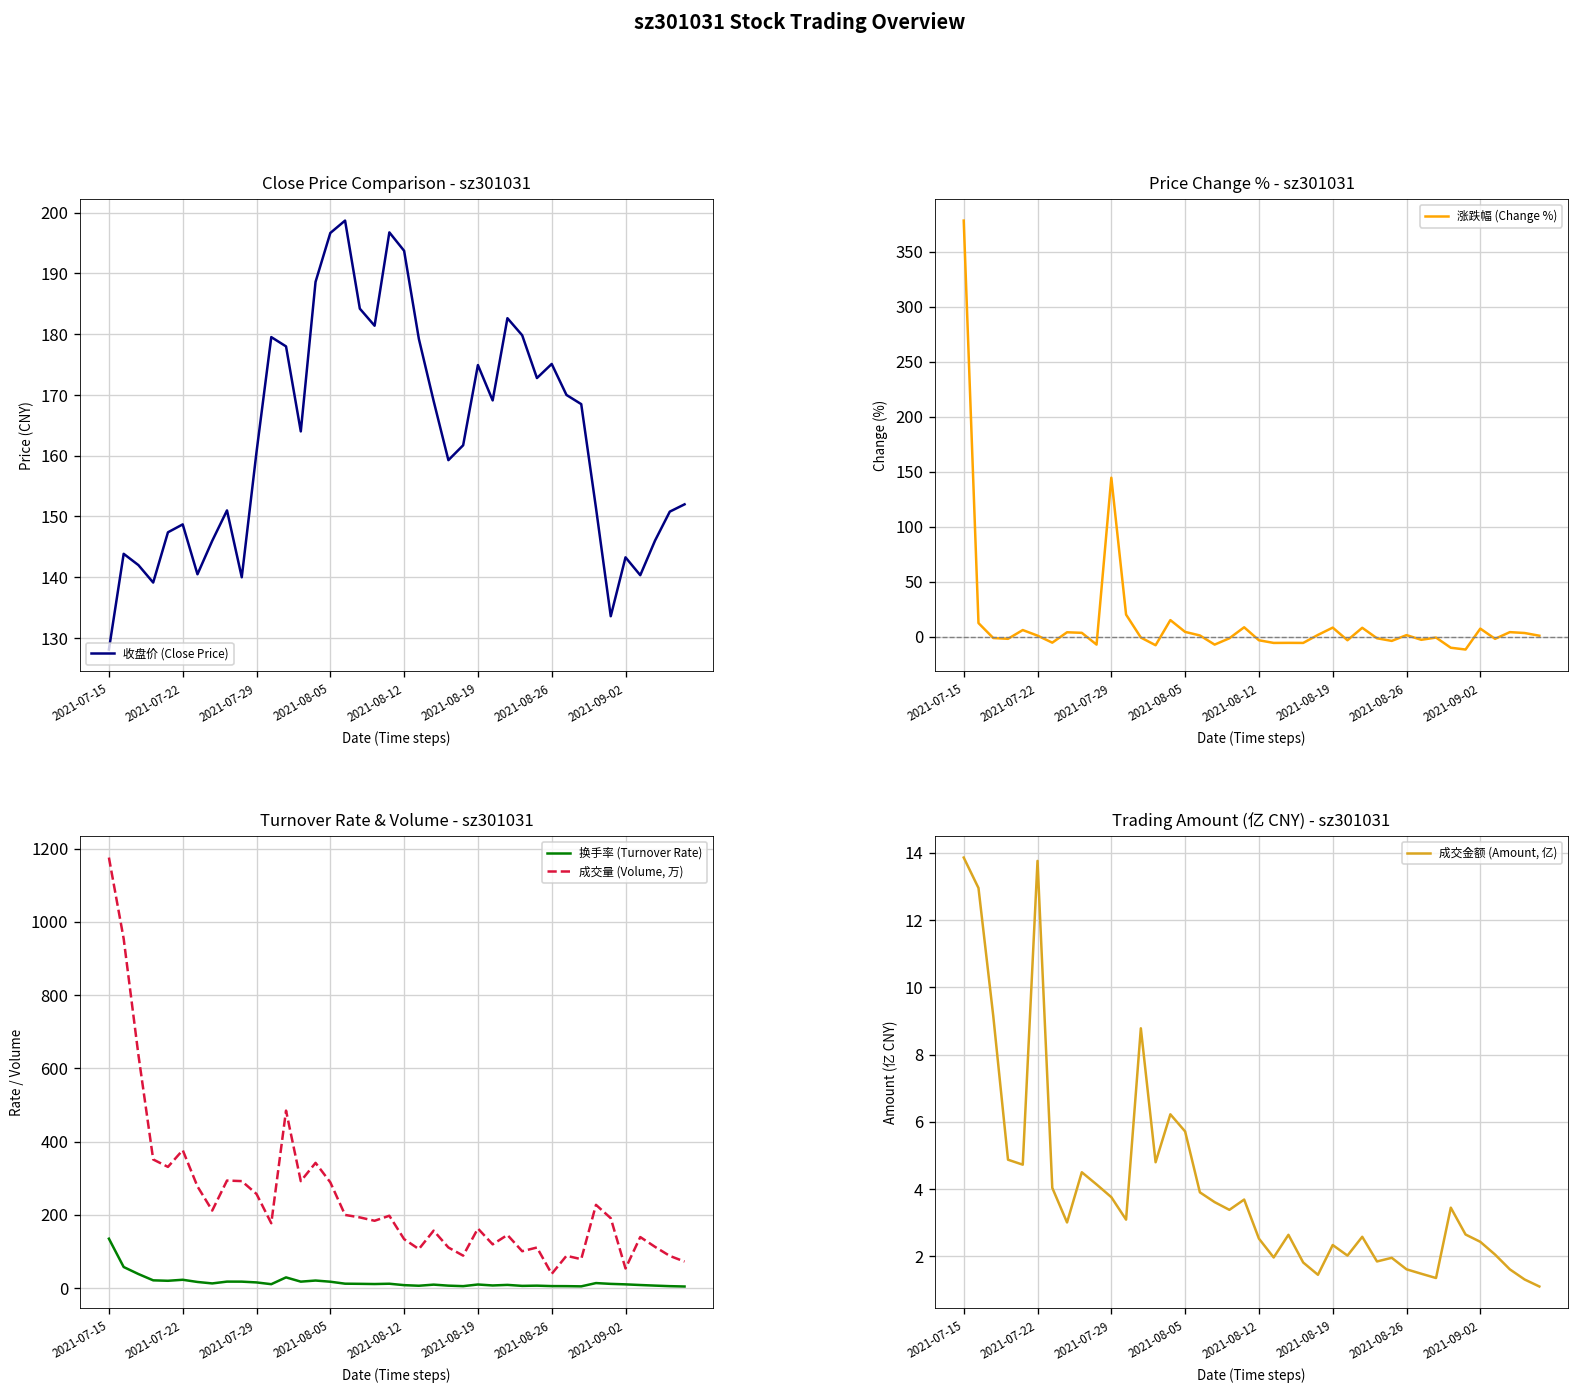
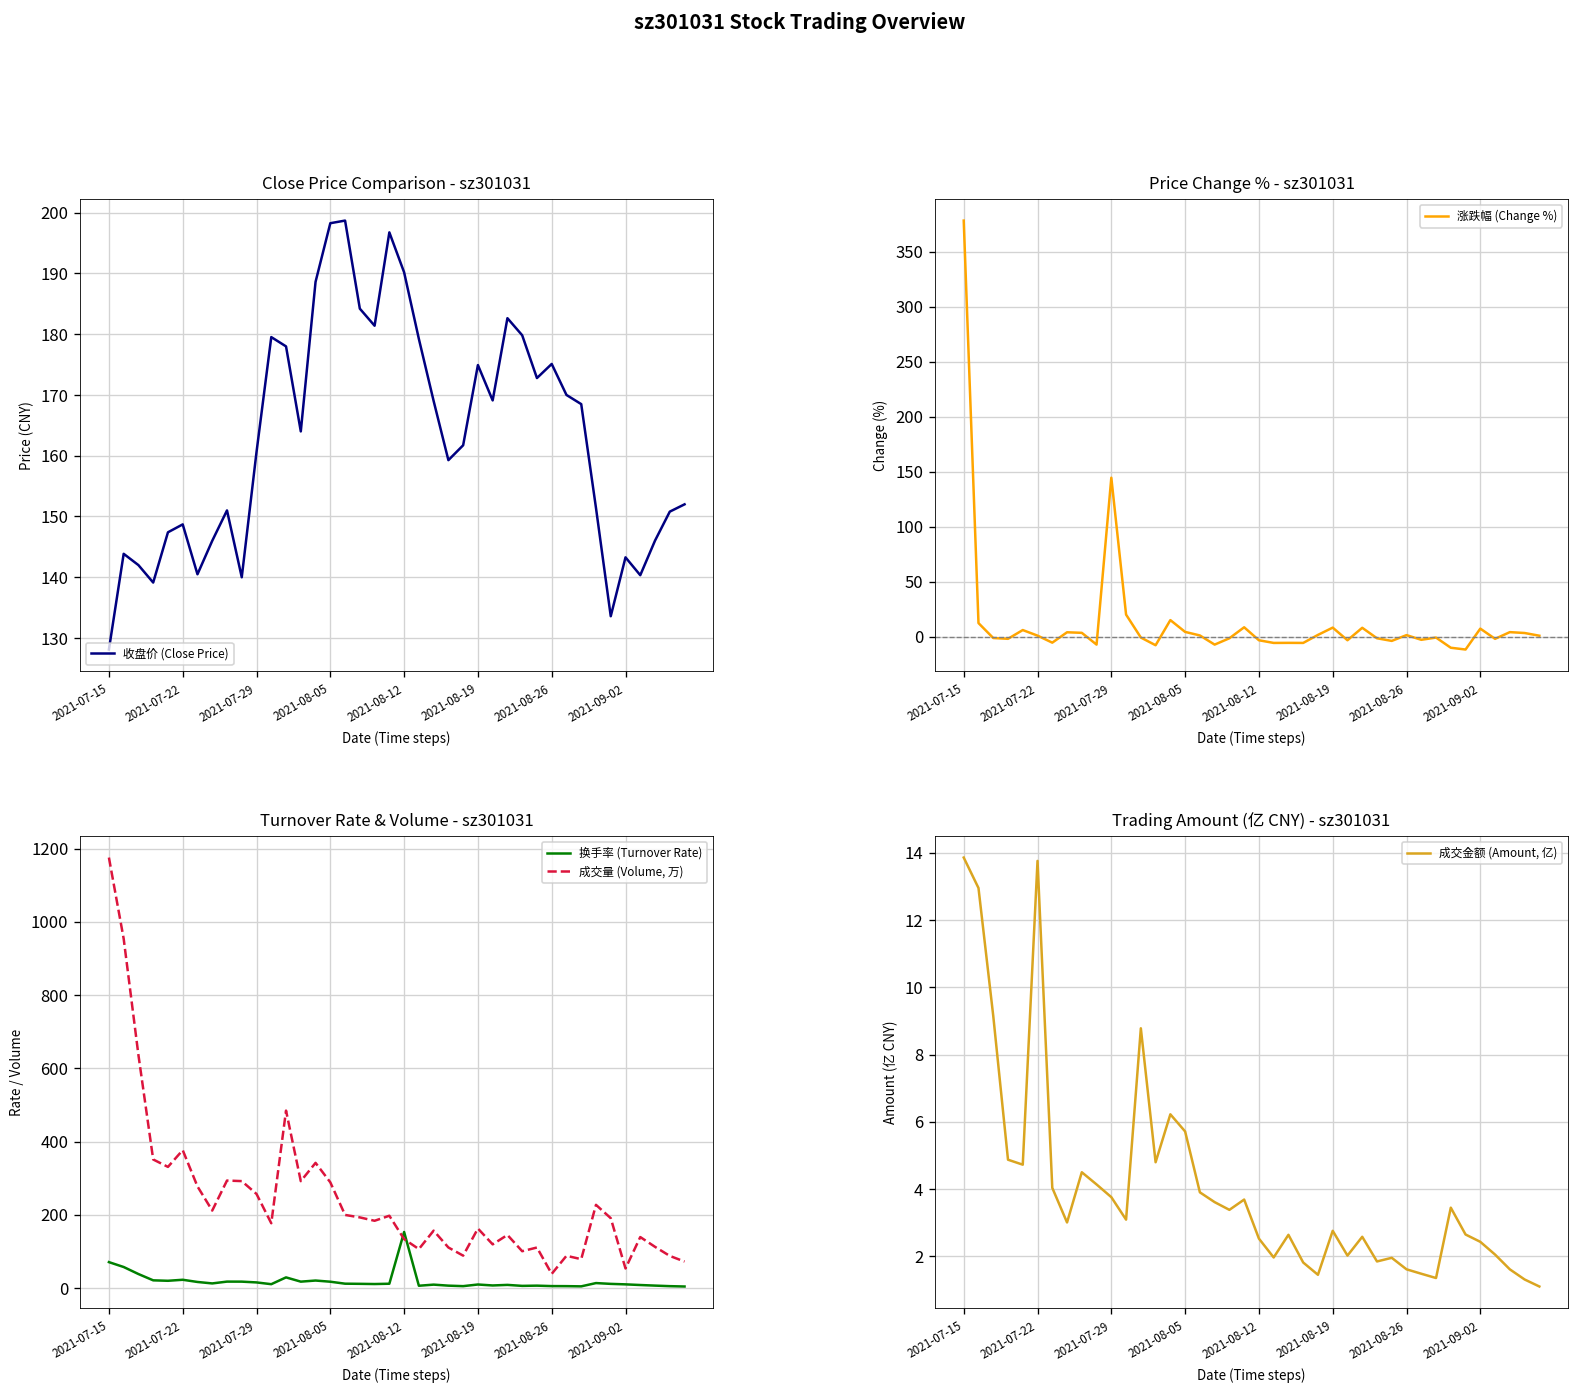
  {
    "Close Price Comparison - sz301031": {
      "2021-07-22": 149,
      "2021-07-29": 161,
-     "2021-08-05": 197,
-     "2021-08-12": 194,
+     "2021-08-05": 198,
+     "2021-08-12": 190,
      "2021-08-19": 175,
      "2021-08-26": 175,
      "2021-09-02": 143
    },
    "Price Change % - sz301031": {
      "2021-07-15": 380,
      "2021-07-22": 0,
      "2021-07-29": 140,
      "2021-08-05": 0,
      "2021-08-12": 0,
      "2021-08-19": 10,
      "2021-08-26": 0,
      "2021-09-02": 10
    },
    "Turnover Rate & Volume - sz301031": {
      "换手率 (Turnover Rate)": {
-       "2021-07-15": 130,
+       "2021-07-15": 70,
        "2021-07-22": 20,
        "2021-07-29": 20,
        "2021-08-05": 20,
-       "2021-08-12": 10,
+       "2021-08-12": 150,
        "2021-08-19": 10,
        "2021-08-26": 10,
        "2021-09-02": 10
      },
      "成交量 (Volume, 万)": {
        "2021-07-15": 1180,
        "2021-07-22": 380,
        "2021-07-29": 260,
        "2021-08-05": 290,
        "2021-08-12": 130,
        "2021-08-19": 160,
        "2021-08-26": 40,
        "2021-09-02": 50
      }
    },
    "Trading Amount (亿 CNY) - sz301031": {
      "2021-07-15": 13.9,
      "2021-07-22": 13.8,
      "2021-07-29": 3.8,
      "2021-08-05": 5.7,
      "2021-08-12": 2.5,
-     "2021-08-19": 2.3,
+     "2021-08-19": 2.8,
      "2021-08-26": 1.6,
      "2021-09-02": 2.4
    }
  }
